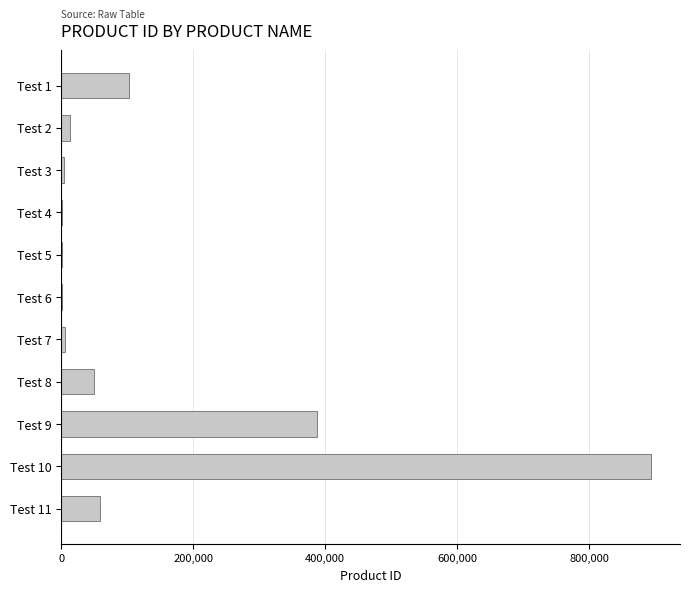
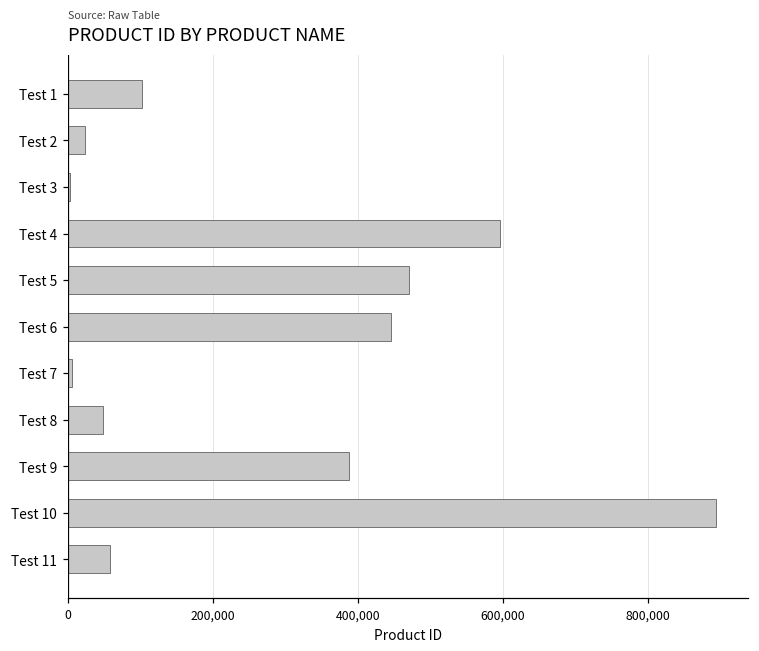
  {
    "Test 1": "100,000",
-   "Test 2": "10,000",
-   "Test 4": "0",
-   "Test 5": "0",
-   "Test 6": "0",
+   "Test 2": "20,000",
+   "Test 4": "600,000",
+   "Test 5": "470,000",
+   "Test 6": "450,000",
    "Test 7": "10,000",
    "Test 8": "50,000",
    "Test 9": "390,000",
    "Test 10": "890,000",
    "Test 11": "60,000"
  }
